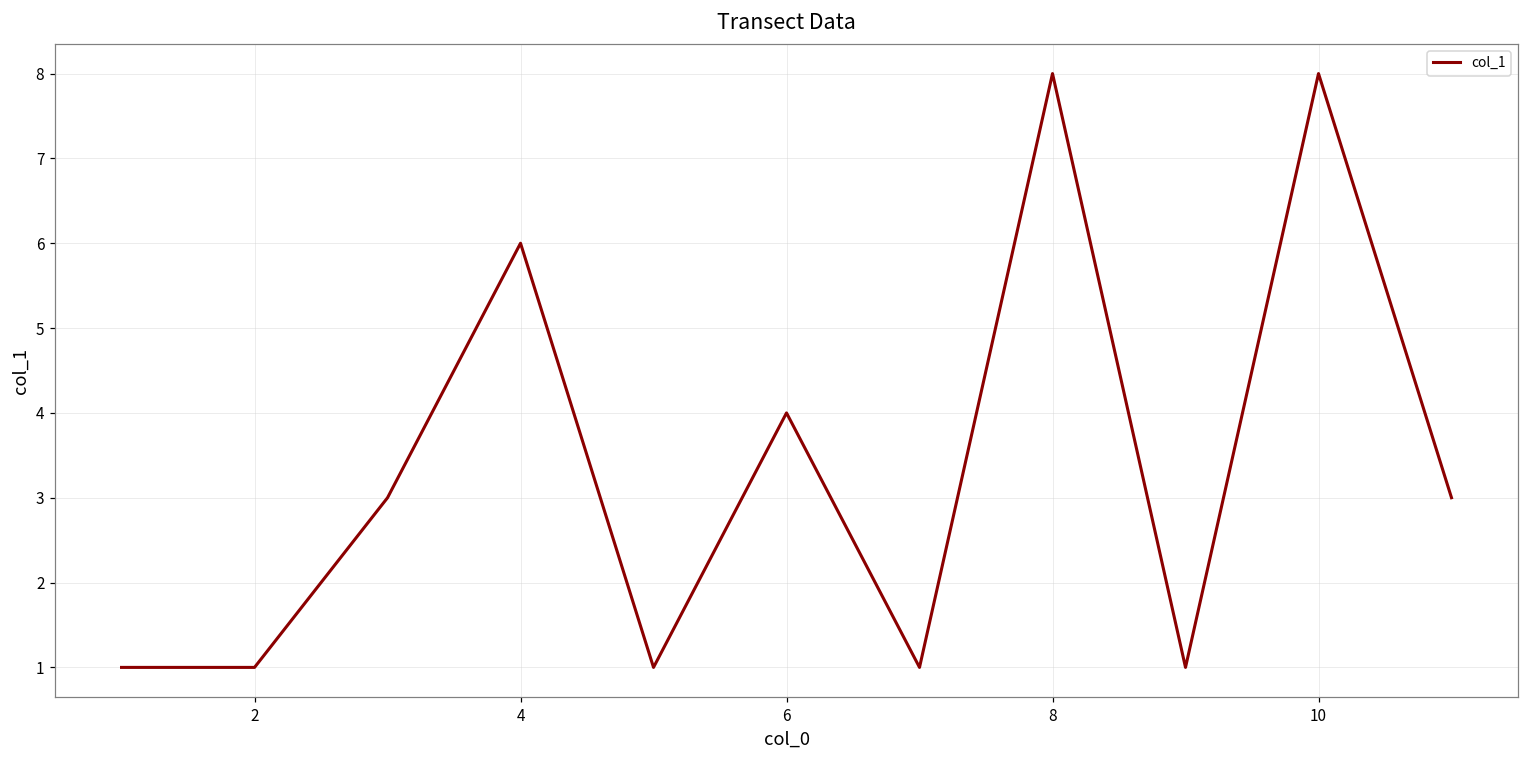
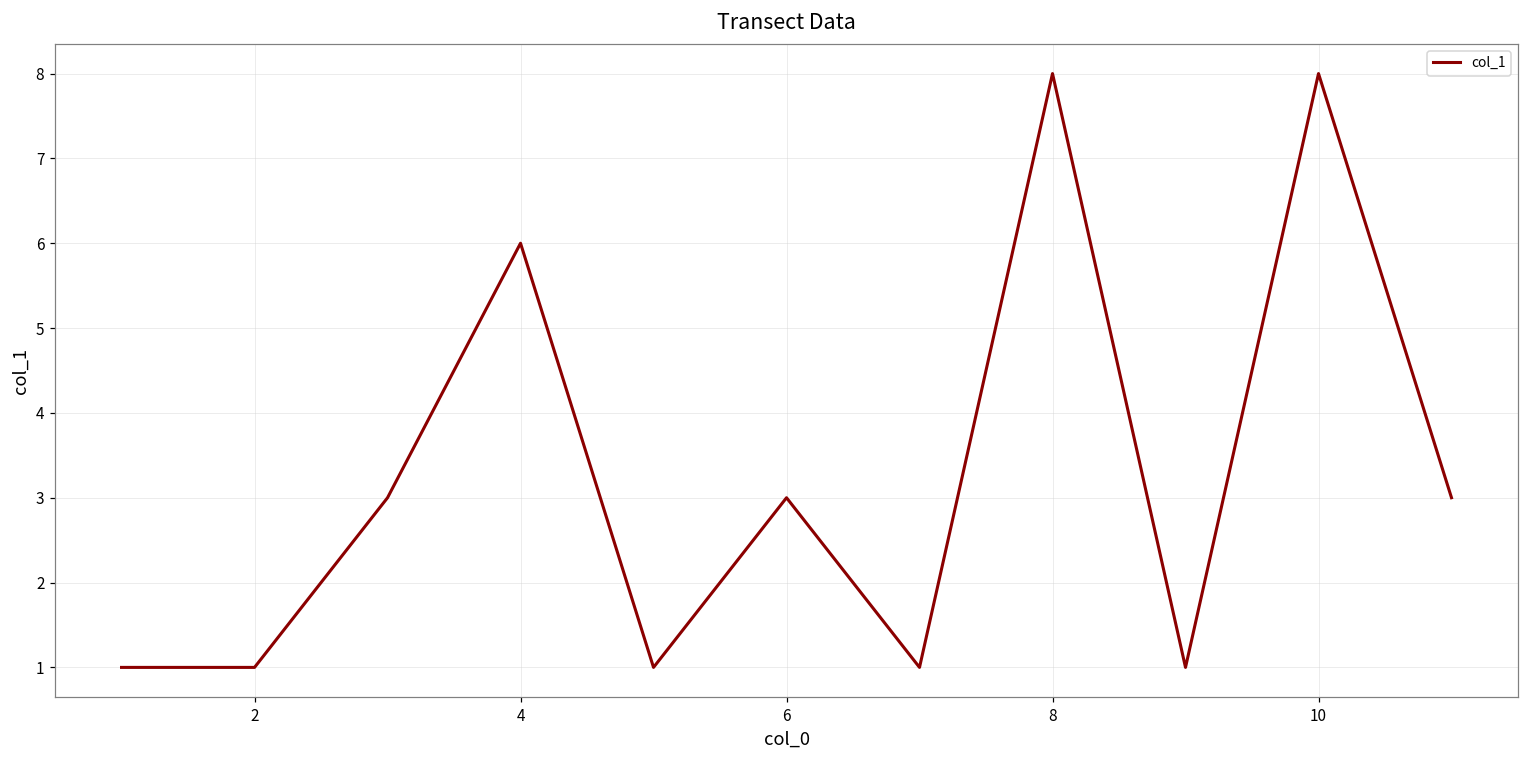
  {
    "2": 1,
    "4": 6,
-   "6": 4,
+   "6": 3,
    "8": 8,
    "10": 8
  }
